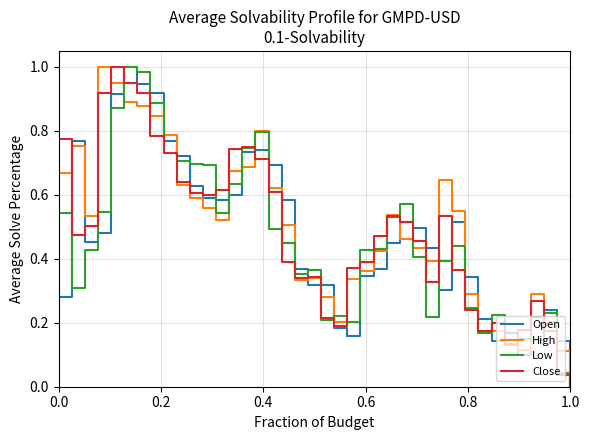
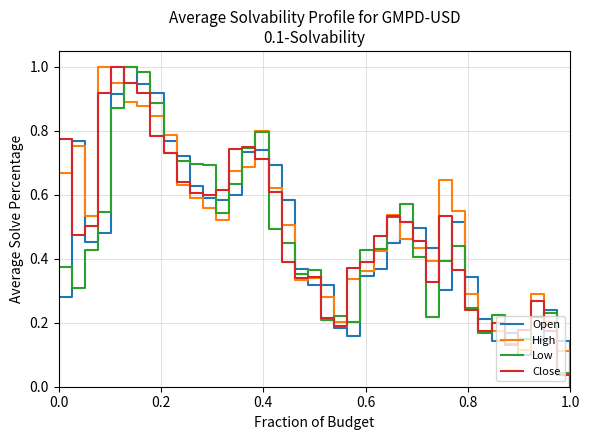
  {
    "Open": {
      "0.0": 0.28
    },
    "High": {
      "0.0": 0.67
    },
    "Low": {
-     "0.0": 0.54
+     "0.0": 0.37
    },
    "Close": {
      "0.0": 0.77
    }
  }
